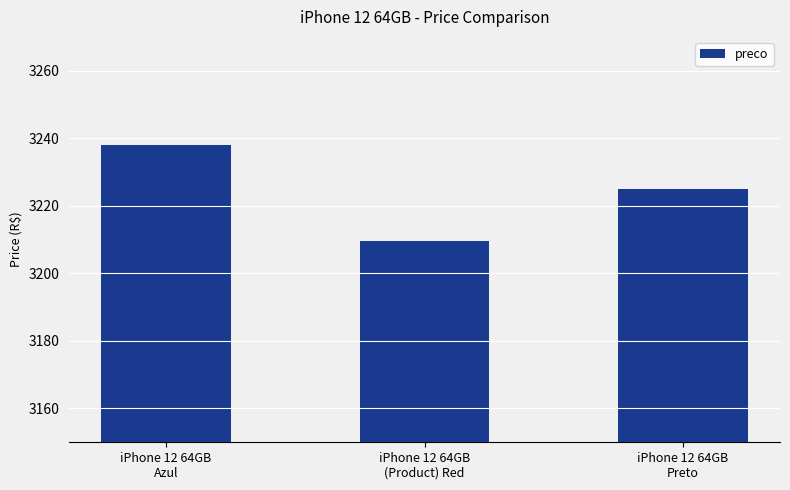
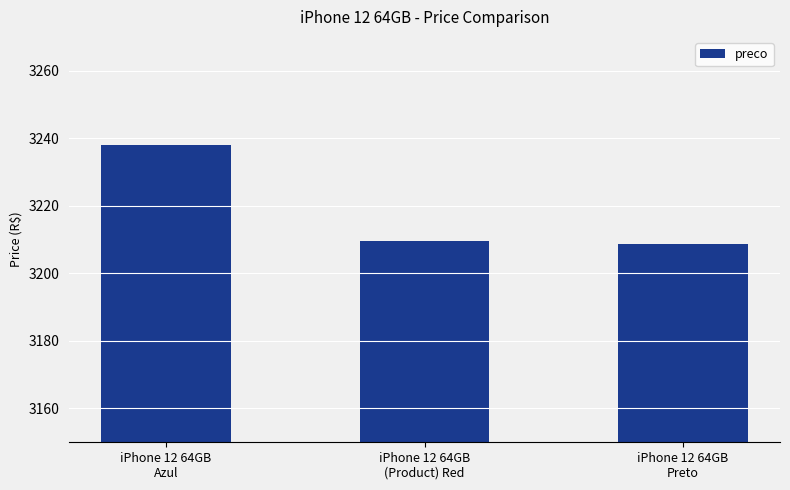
  {
    "iPhone 12 64GB Azul": 3238,
    "iPhone 12 64GB (Product) Red": 3210,
-   "iPhone 12 64GB Preto": 3225
+   "iPhone 12 64GB Preto": 3209
  }
